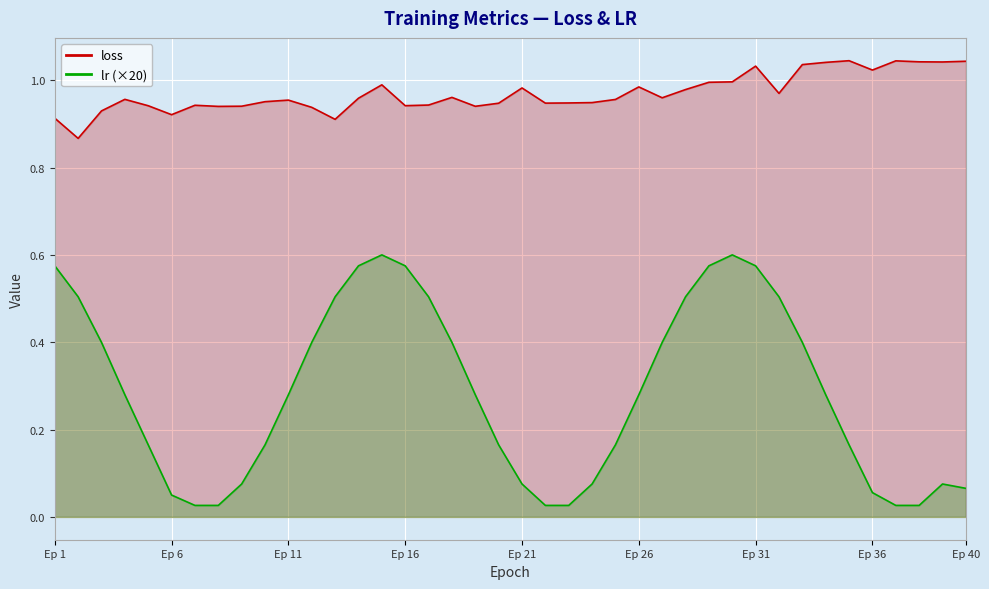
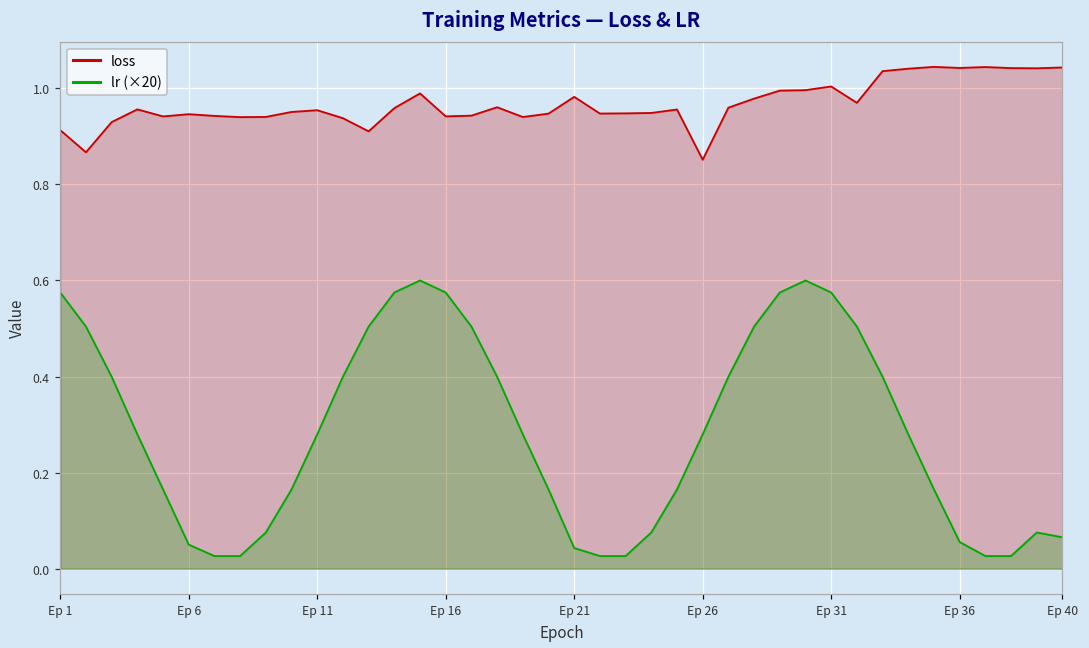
  {
    "loss": {
      "Ep 1": 0.91,
-     "Ep 6": 0.92,
+     "Ep 6": 0.95,
      "Ep 11": 0.95,
      "Ep 16": 0.94,
      "Ep 21": 0.98,
-     "Ep 26": 0.98,
-     "Ep 31": 1.03,
-     "Ep 36": 1.02,
+     "Ep 26": 0.85,
+     "Ep 31": 1.00,
+     "Ep 36": 1.04,
      "Ep 40": 1.04
    },
    "lr (×20)": {
      "Ep 1": 0.57,
      "Ep 6": 0.05,
      "Ep 11": 0.28,
      "Ep 16": 0.57,
-     "Ep 21": 0.08,
+     "Ep 21": 0.04,
      "Ep 26": 0.28,
      "Ep 31": 0.57,
      "Ep 36": 0.06,
      "Ep 40": 0.07
    }
  }
